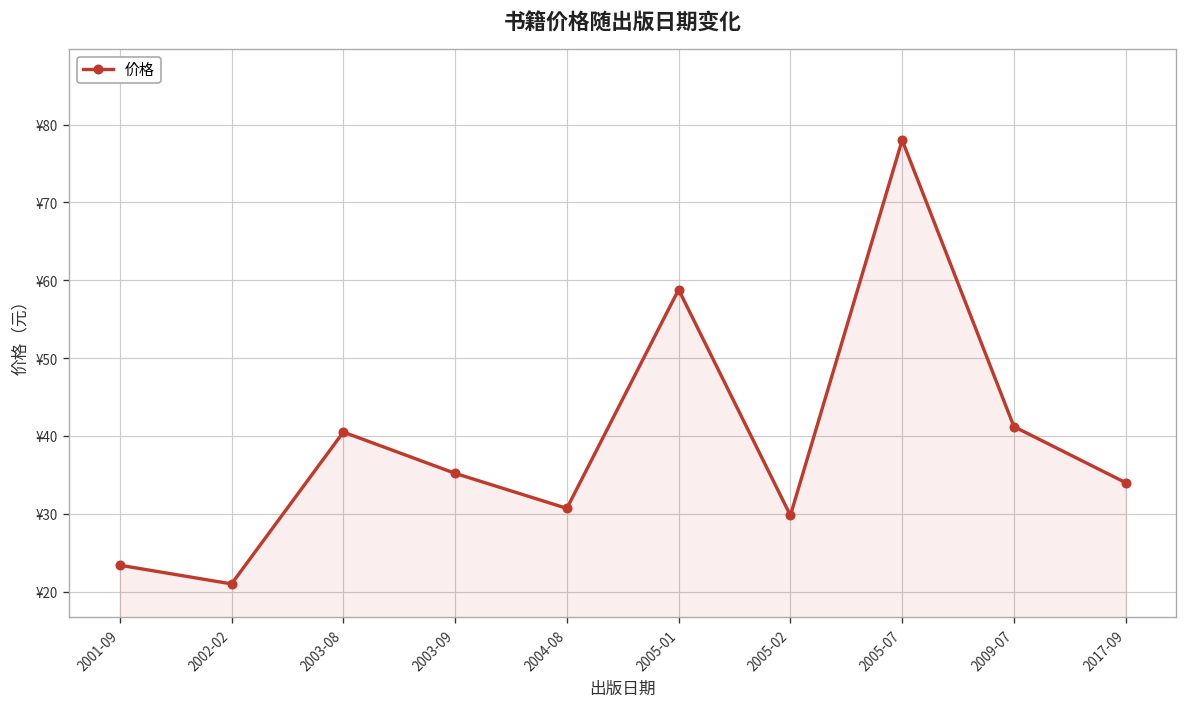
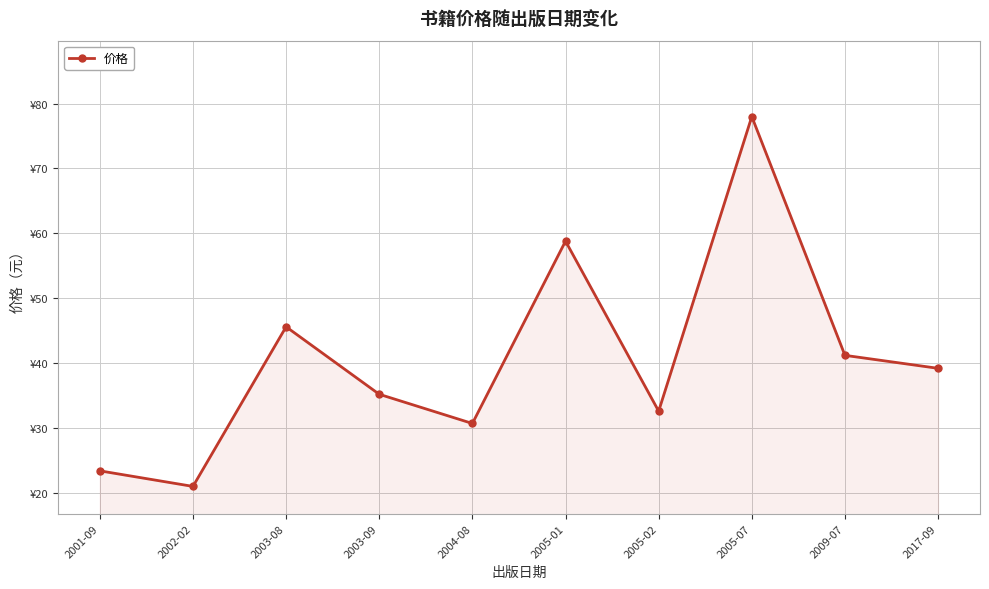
  {
    "2001-09": "¥23",
    "2002-02": "¥21",
-   "2003-08": "¥41",
+   "2003-08": "¥46",
    "2003-09": "¥35",
    "2004-08": "¥31",
    "2005-01": "¥59",
-   "2005-02": "¥30",
+   "2005-02": "¥33",
    "2005-07": "¥78",
    "2009-07": "¥41",
-   "2017-09": "¥34"
+   "2017-09": "¥39"
  }
